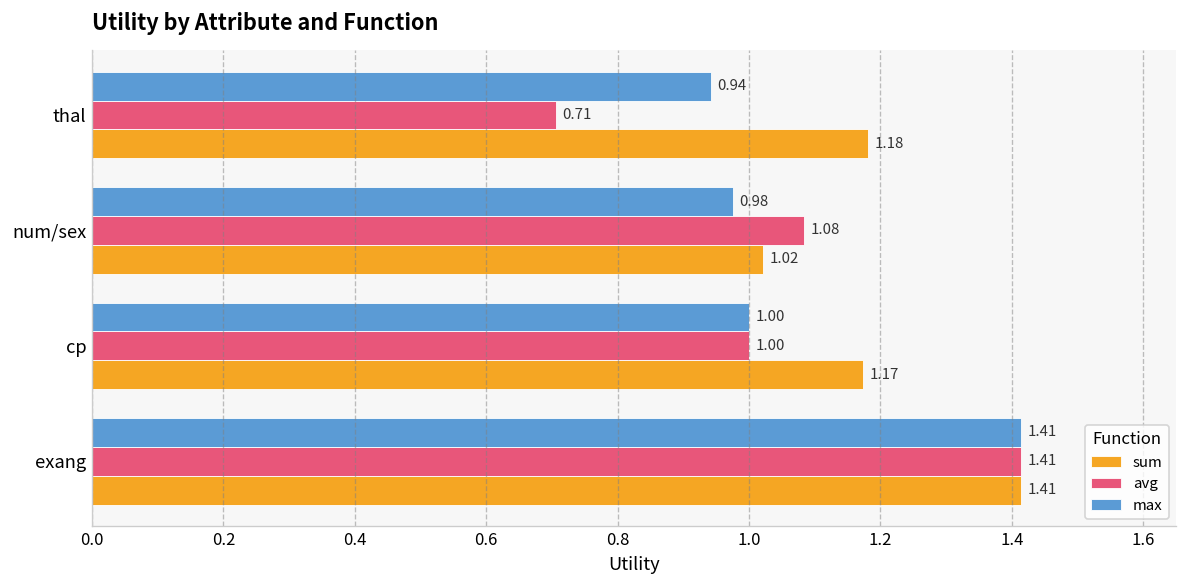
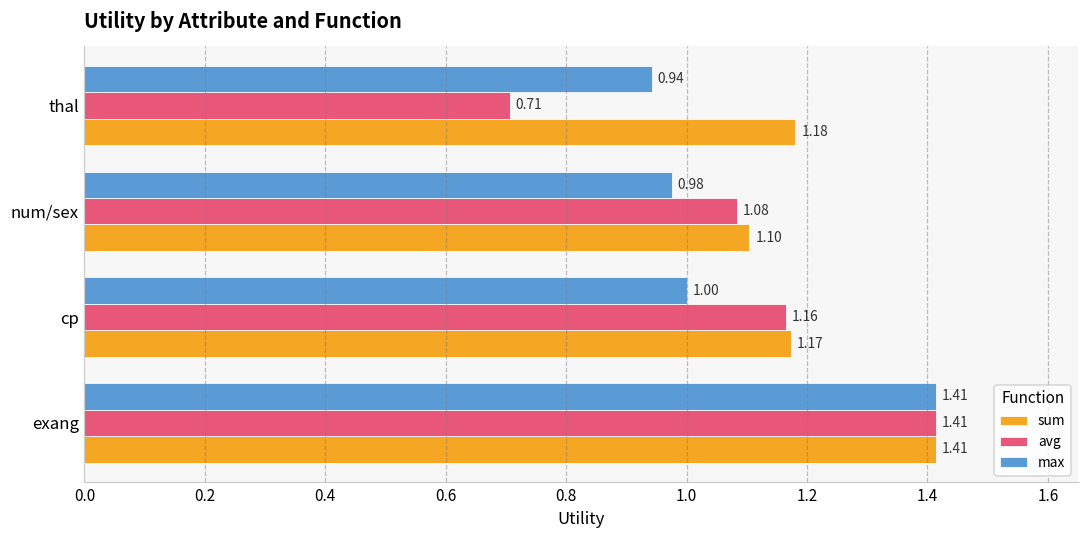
  {
    "sum": {
      "thal": 1.18,
-     "num/sex": 1.02,
+     "num/sex": 1.10,
      "cp": 1.17,
      "exang": 1.41
    },
    "avg": {
      "thal": 0.71,
      "num/sex": 1.08,
-     "cp": 1.00,
+     "cp": 1.16,
      "exang": 1.41
    },
    "max": {
      "thal": 0.94,
      "num/sex": 0.98,
      "cp": 1.00,
      "exang": 1.41
    }
  }
